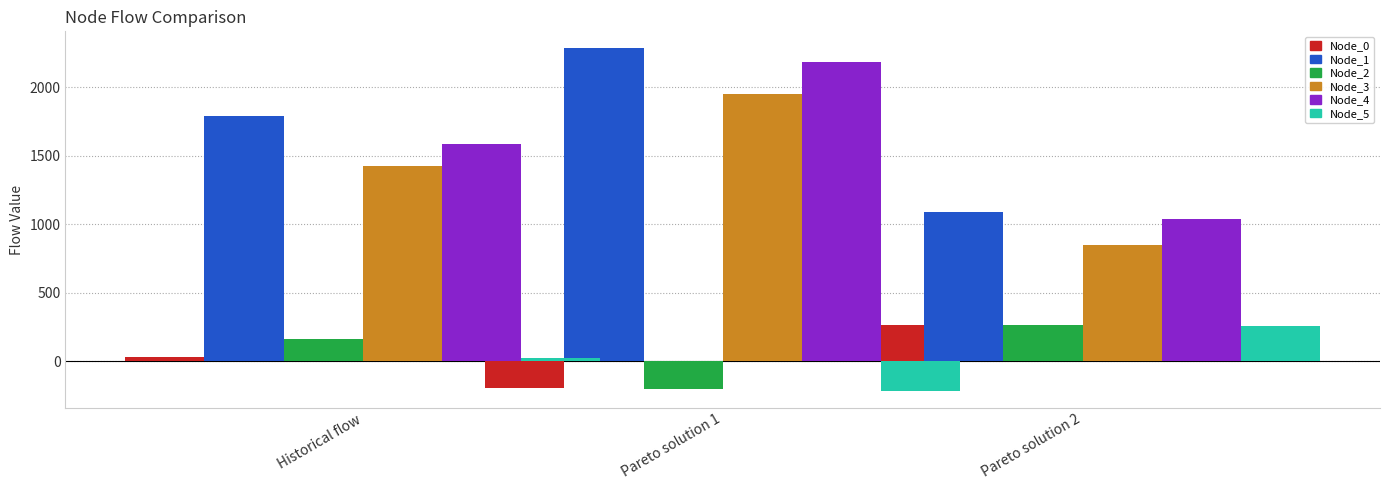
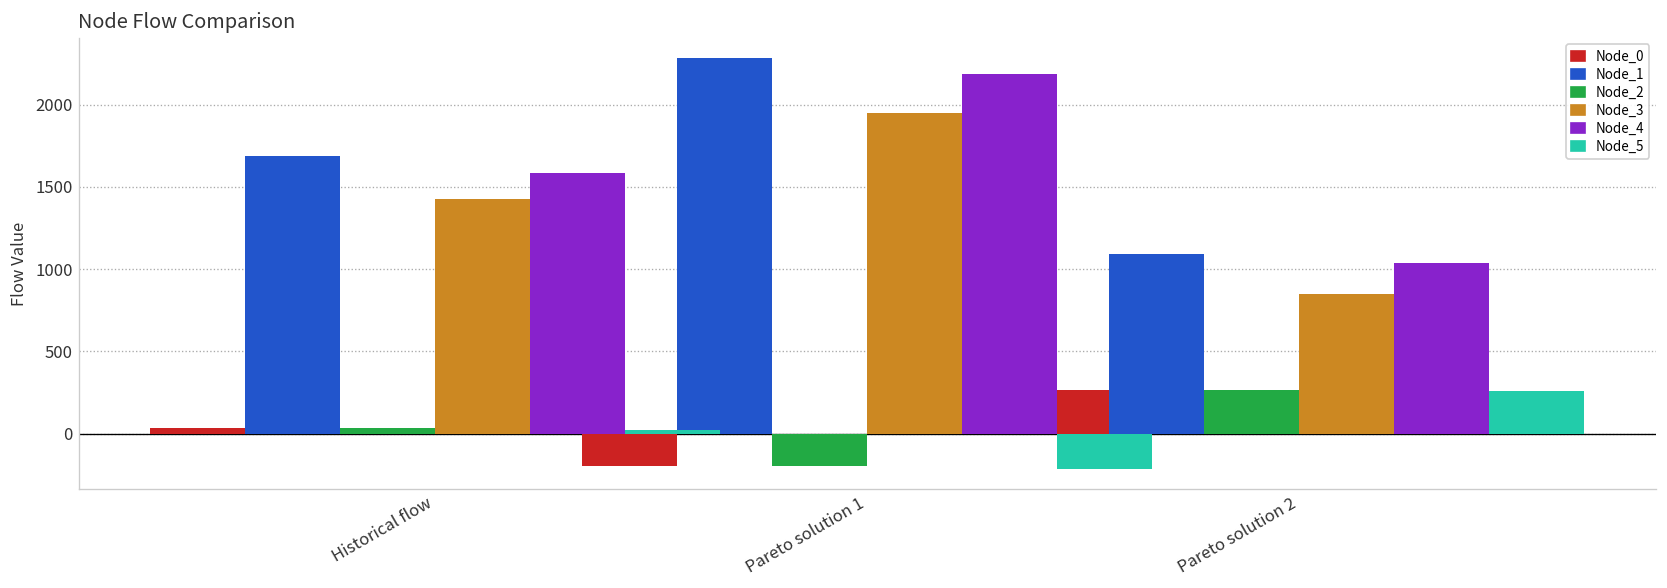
  {
    "Node_1": {
-     "Historical flow": 1790,
+     "Historical flow": 1690,
      "Pareto solution 1": 2280,
      "Pareto solution 2": 1090
    },
    "Node_2": {
-     "Historical flow": 170,
+     "Historical flow": 30,
      "Pareto solution 1": -200,
      "Pareto solution 2": 260
    },
    "Node_3": {
      "Historical flow": 1420,
      "Pareto solution 1": 1950,
      "Pareto solution 2": 850
    },
    "Node_4": {
      "Historical flow": 1580,
      "Pareto solution 1": 2190,
      "Pareto solution 2": 1040
    }
  }
